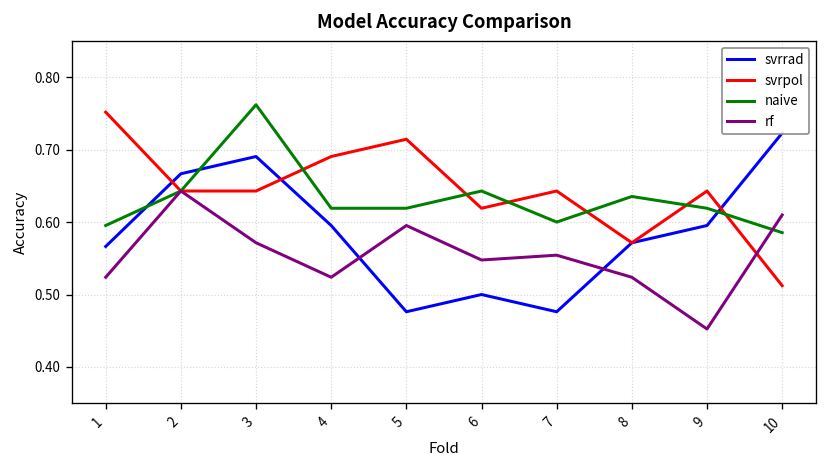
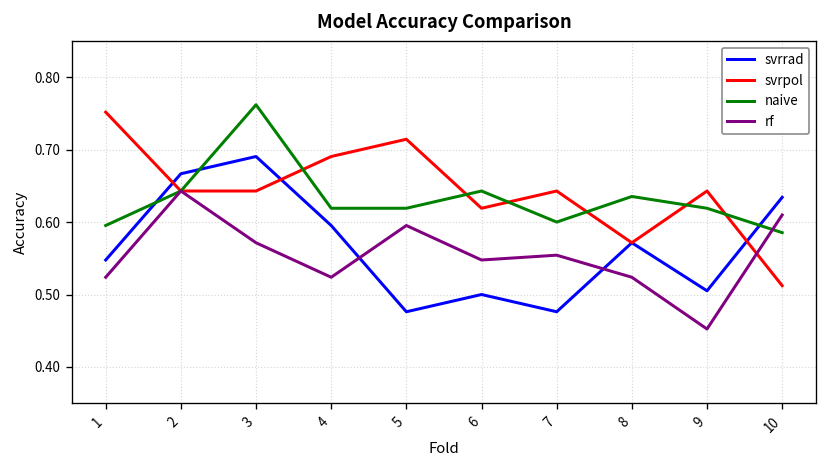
  {
    "svrrad": {
-     "1": 0.57,
+     "1": 0.55,
      "2": 0.67,
      "3": 0.69,
      "4": 0.60,
      "5": 0.48,
      "6": 0.50,
      "7": 0.48,
-     "9": 0.60,
-     "10": 0.72
+     "9": 0.51,
+     "10": 0.63
    },
    "svrpol": {
      "1": 0.75,
      "3": 0.64,
      "4": 0.69,
      "5": 0.71,
      "6": 0.62,
      "7": 0.64,
      "9": 0.64,
      "10": 0.51
    },
    "naive": {
      "1": 0.60,
      "3": 0.76,
      "4": 0.62,
      "5": 0.62,
      "6": 0.64,
      "7": 0.60,
      "8": 0.64,
      "9": 0.62,
      "10": 0.59
    },
    "rf": {
      "1": 0.52,
      "3": 0.57,
      "4": 0.52,
      "5": 0.60,
      "6": 0.55,
      "7": 0.55,
      "8": 0.52,
      "9": 0.45,
      "10": 0.61
    }
  }
